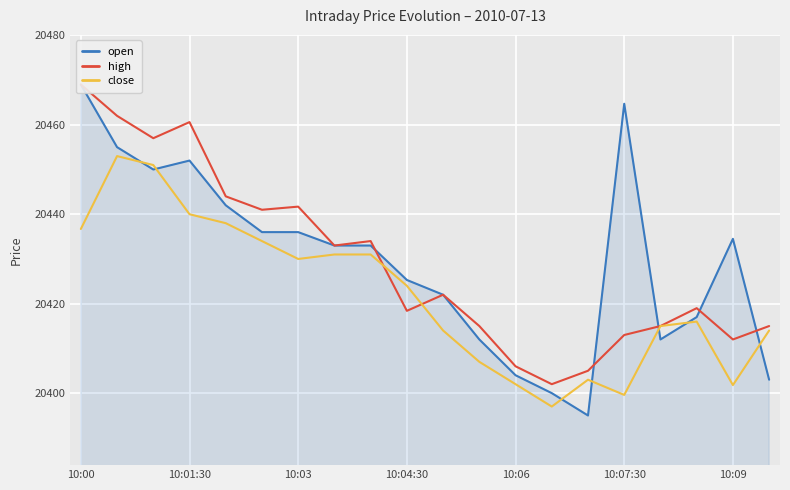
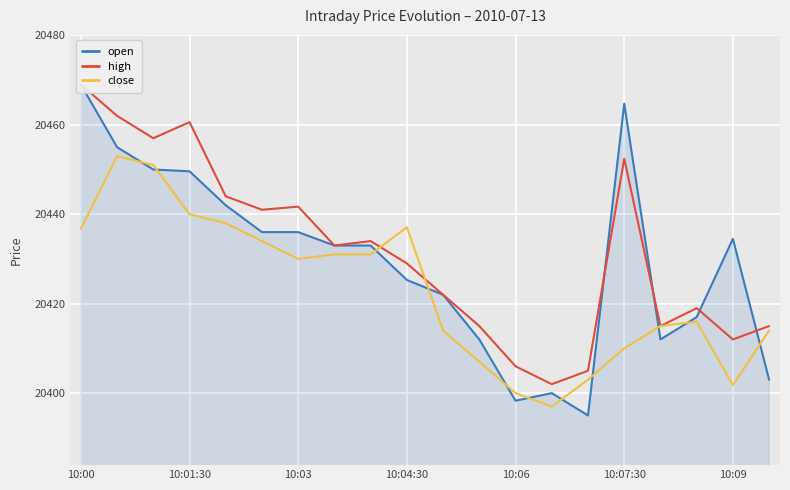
  {
    "open": {
-     "10:01:30": 20452,
+     "10:01:30": 20450,
      "10:03": 20436,
      "10:04:30": 20425,
-     "10:06": 20404,
+     "10:06": 20398,
      "10:07:30": 20465,
      "10:09": 20435
    },
    "high": {
      "10:01:30": 20461,
      "10:03": 20442,
-     "10:04:30": 20418,
+     "10:04:30": 20429,
      "10:06": 20406,
-     "10:07:30": 20413,
+     "10:07:30": 20452,
      "10:09": 20412
    },
    "close": {
      "10:00": 20437,
      "10:01:30": 20440,
      "10:03": 20430,
-     "10:04:30": 20424,
-     "10:06": 20402,
-     "10:07:30": 20400,
+     "10:04:30": 20437,
+     "10:06": 20400,
+     "10:07:30": 20410,
      "10:09": 20402
    }
  }
